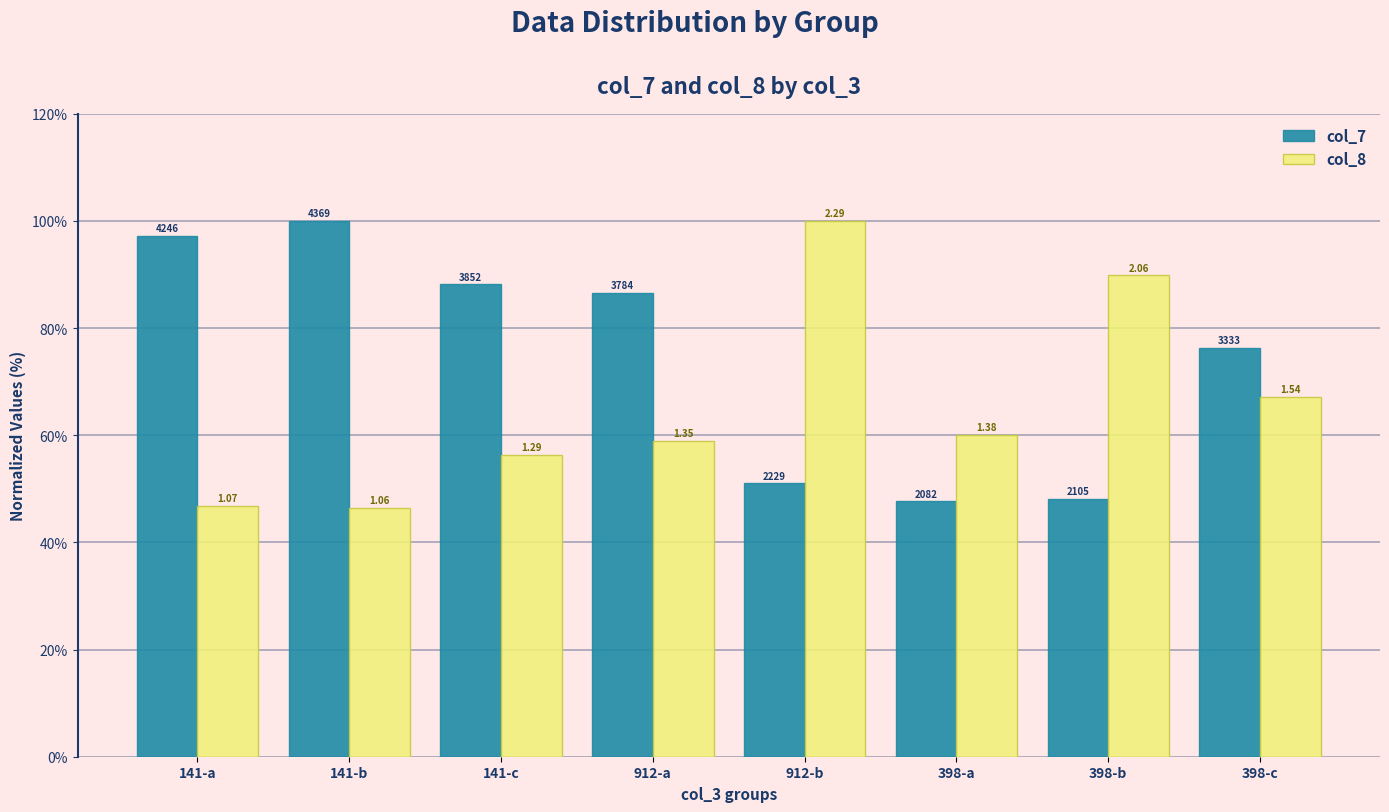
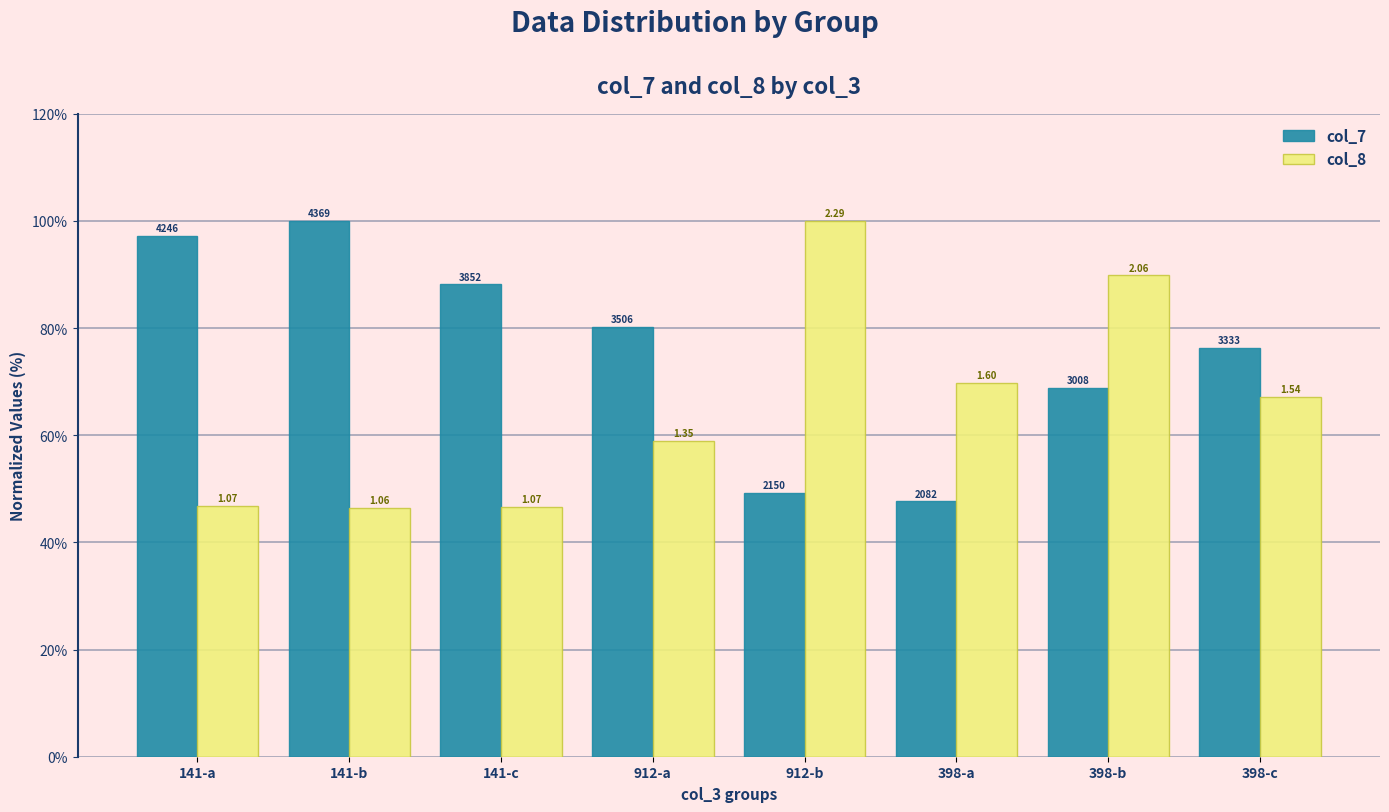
  {
    "col_7": {
-     "912-a": 3784,
-     "912-b": 2229,
-     "398-b": 2105
+     "912-a": 3506,
+     "912-b": 2150,
+     "398-b": 3008
    },
    "col_8": {
-     "141-c": 1.29,
-     "398-a": 1.38
+     "141-c": 1.07,
+     "398-a": 1.60
    }
  }
